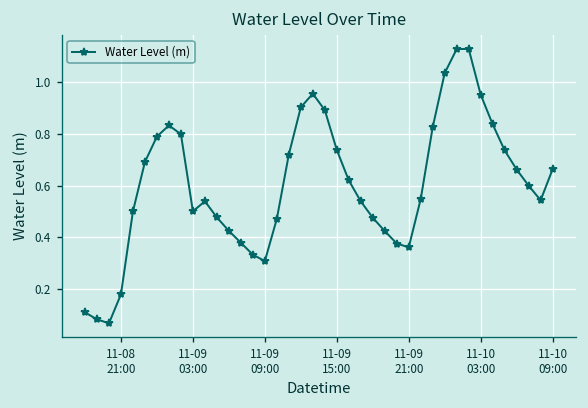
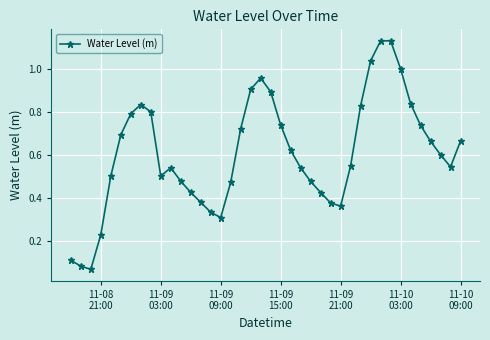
  {
-   "11-08 21:00": 0.18,
+   "11-08 21:00": 0.23,
    "11-09 03:00": 0.50,
    "11-09 09:00": 0.31,
    "11-09 15:00": 0.74,
    "11-09 21:00": 0.36,
-   "11-10 03:00": 0.95,
+   "11-10 03:00": 1.00,
    "11-10 09:00": 0.66
  }
